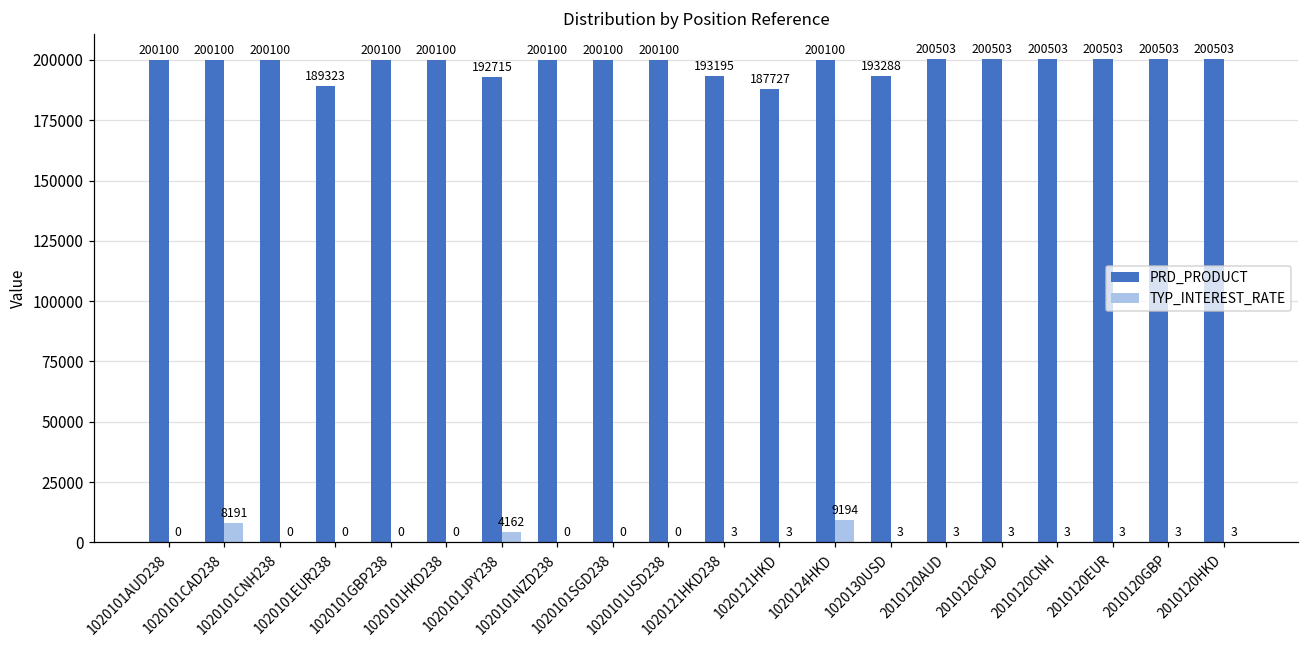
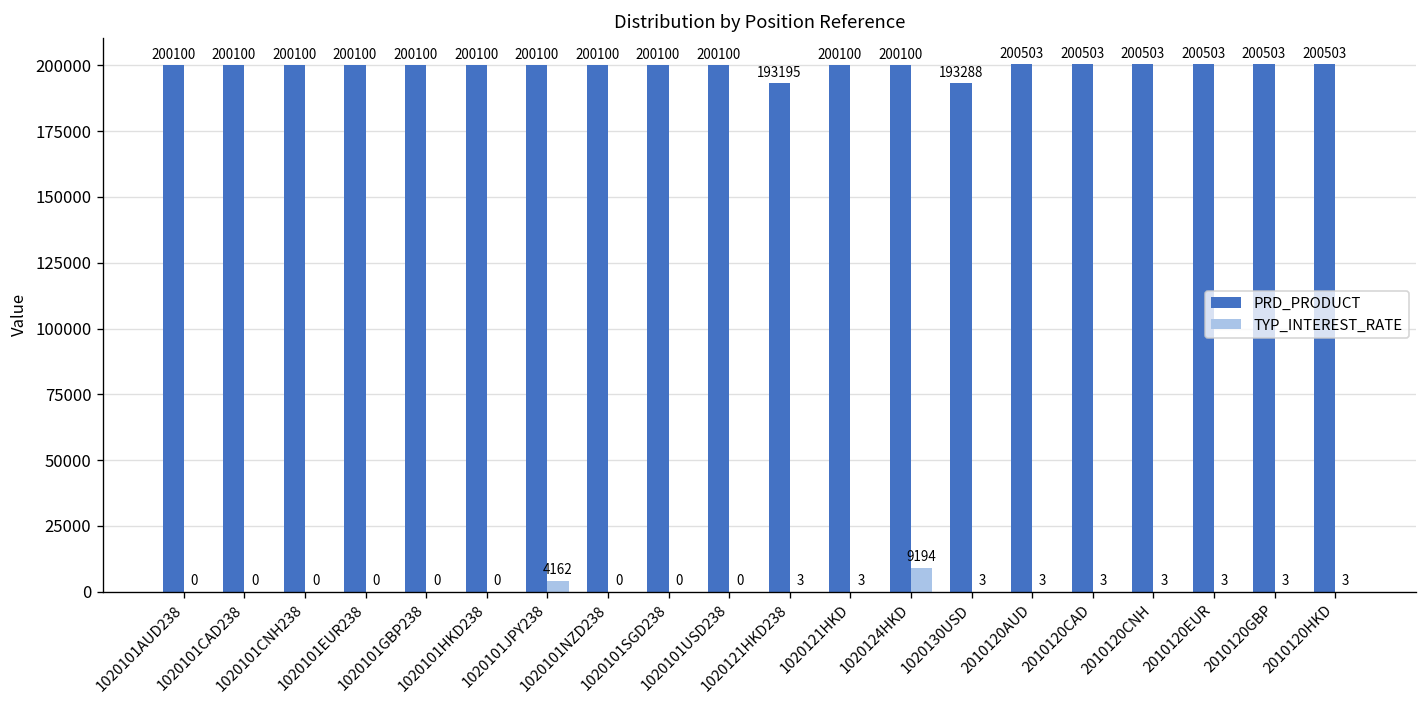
  {
    "PRD_PRODUCT": {
      "1020101AUD238": 200100,
      "1020101CAD238": 200100,
      "1020101CNH238": 200100,
-     "1020101EUR238": 189323,
+     "1020101EUR238": 200100,
      "1020101GBP238": 200100,
      "1020101HKD238": 200100,
-     "1020101JPY238": 192715,
+     "1020101JPY238": 200100,
      "1020101NZD238": 200100,
      "1020101SGD238": 200100,
      "1020101USD238": 200100,
      "1020121HKD238": 193195,
-     "1020121HKD": 187727,
+     "1020121HKD": 200100,
      "1020124HKD": 200100,
      "1020130USD": 193288,
      "2010120AUD": 200503,
      "2010120CAD": 200503,
      "2010120CNH": 200503,
      "2010120EUR": 200503,
      "2010120GBP": 200503,
      "2010120HKD": 200503
    },
    "TYP_INTEREST_RATE": {
      "1020101AUD238": 0,
-     "1020101CAD238": 8191,
+     "1020101CAD238": 0,
      "1020101CNH238": 0,
      "1020101EUR238": 0,
      "1020101GBP238": 0,
      "1020101HKD238": 0,
      "1020101JPY238": 4162,
      "1020101NZD238": 0,
      "1020101SGD238": 0,
      "1020101USD238": 0,
      "1020121HKD238": 3,
      "1020121HKD": 3,
      "1020124HKD": 9194,
      "1020130USD": 3,
      "2010120AUD": 3,
      "2010120CAD": 3,
      "2010120CNH": 3,
      "2010120EUR": 3,
      "2010120GBP": 3,
      "2010120HKD": 3
    }
  }
